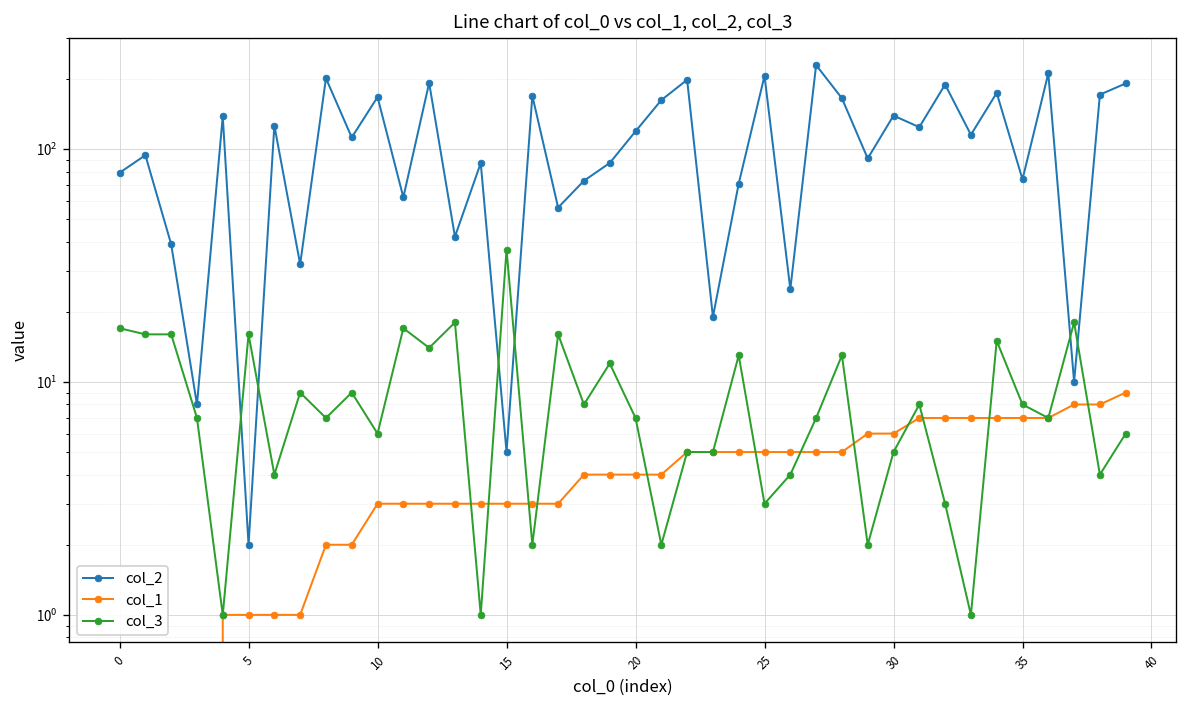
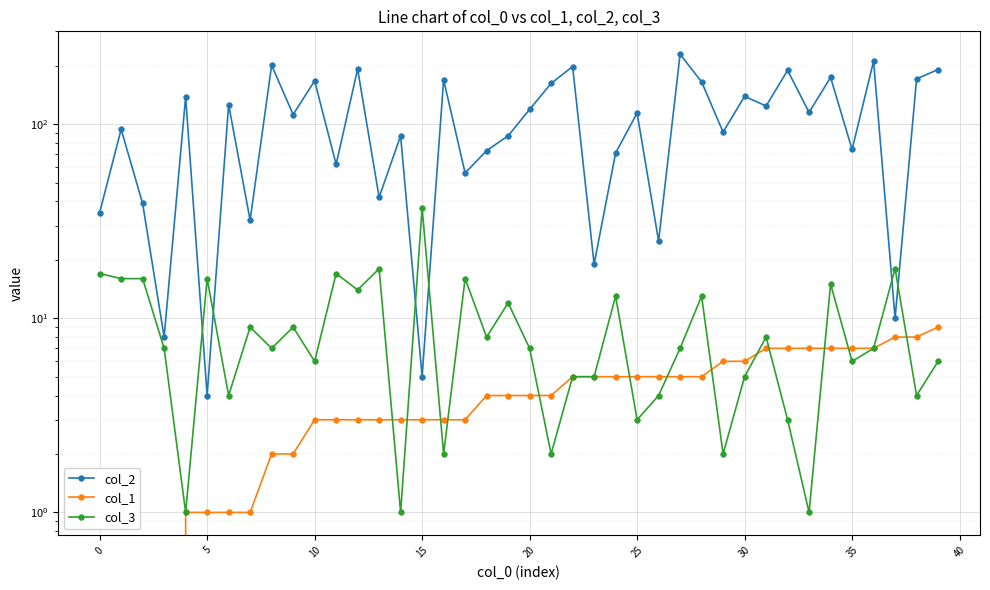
  {
    "col_2": {
-     "0": 79,
-     "5": 2,
+     "0": 35,
+     "5": 4,
      "10": 170,
      "15": 5,
      "20": 120,
-     "25": 210,
+     "25": 110,
      "30": 140,
      "35": 74
    },
    "col_1": {
      "5": 1,
      "10": 3,
      "15": 3,
      "20": 4,
      "25": 5,
      "30": 6,
      "35": 7
    },
    "col_3": {
      "0": 17,
      "5": 16,
      "10": 6,
      "15": 37,
      "20": 7,
      "25": 3,
      "30": 5,
-     "35": 8
+     "35": 6
    }
  }
